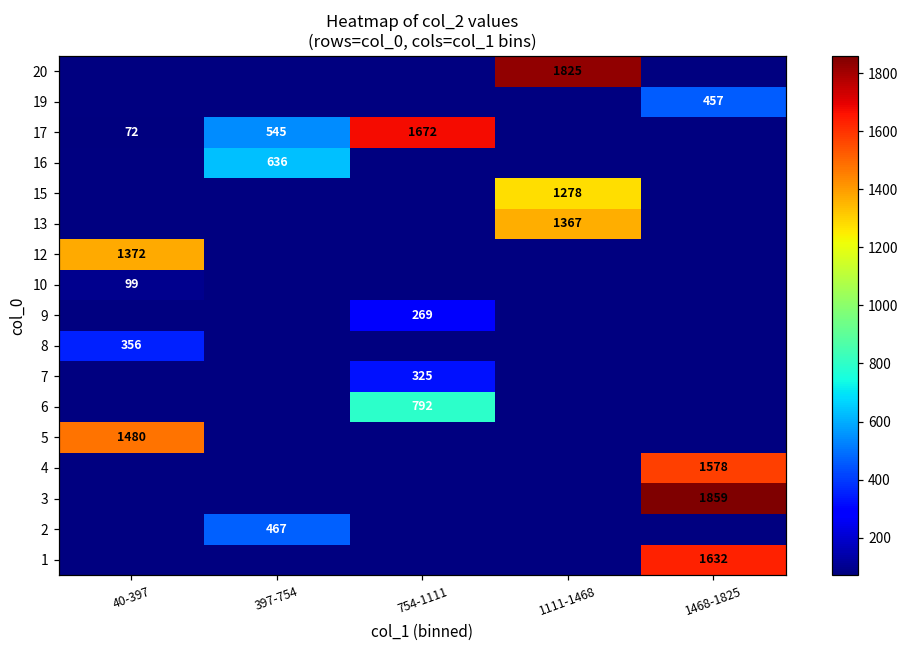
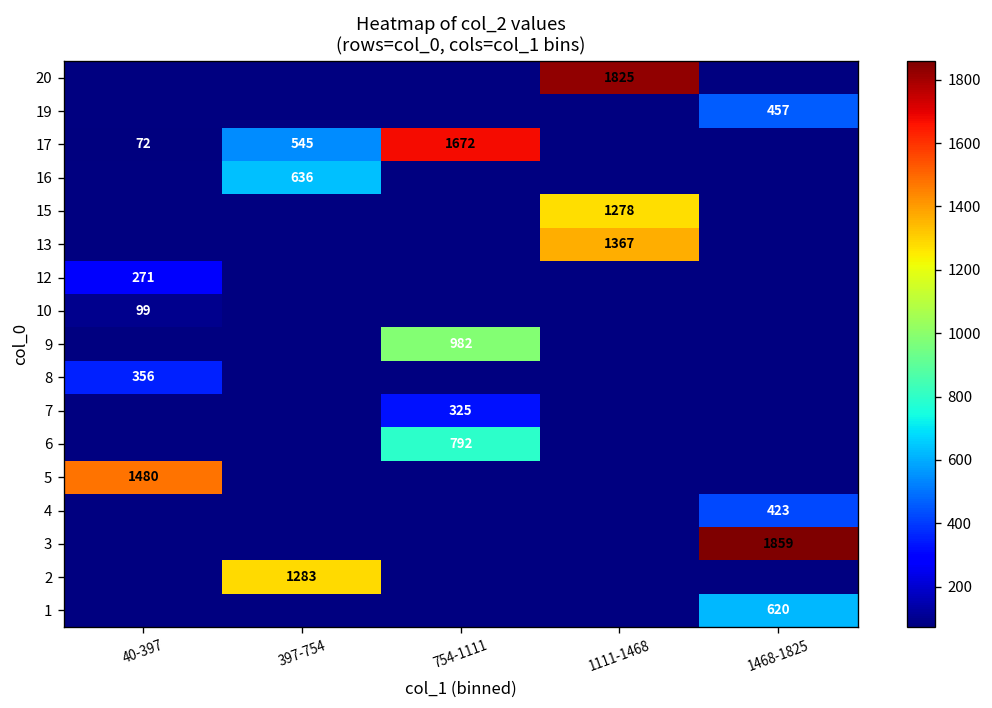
  {
    "20": {
      "1111-1468": 1825
    },
    "19": {
      "1468-1825": 457
    },
    "17": {
      "40-397": 72,
      "397-754": 545,
      "754-1111": 1672
    },
    "16": {
      "397-754": 636
    },
    "15": {
      "1111-1468": 1278
    },
    "13": {
      "1111-1468": 1367
    },
    "12": {
-     "40-397": 1372
+     "40-397": 271
    },
    "10": {
      "40-397": 99
    },
    "9": {
-     "754-1111": 269
+     "754-1111": 982
    },
    "8": {
      "40-397": 356
    },
    "7": {
      "754-1111": 325
    },
    "6": {
      "754-1111": 792
    },
    "5": {
      "40-397": 1480
    },
    "4": {
-     "1468-1825": 1578
+     "1468-1825": 423
    },
    "3": {
      "1468-1825": 1859
    },
    "2": {
-     "397-754": 467
+     "397-754": 1283
    },
    "1": {
-     "1468-1825": 1632
+     "1468-1825": 620
    }
  }
